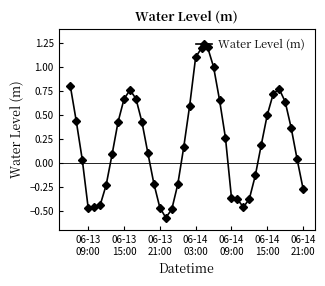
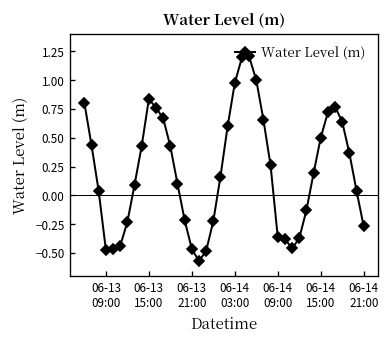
  {
    "06-13 09:00": -0.5,
-   "06-13 15:00": 0.7,
+   "06-13 15:00": 0.8,
    "06-13 21:00": -0.5,
-   "06-14 03:00": 1.1,
+   "06-14 03:00": 1.0,
    "06-14 09:00": -0.4,
    "06-14 15:00": 0.5,
    "06-14 21:00": -0.3
  }
